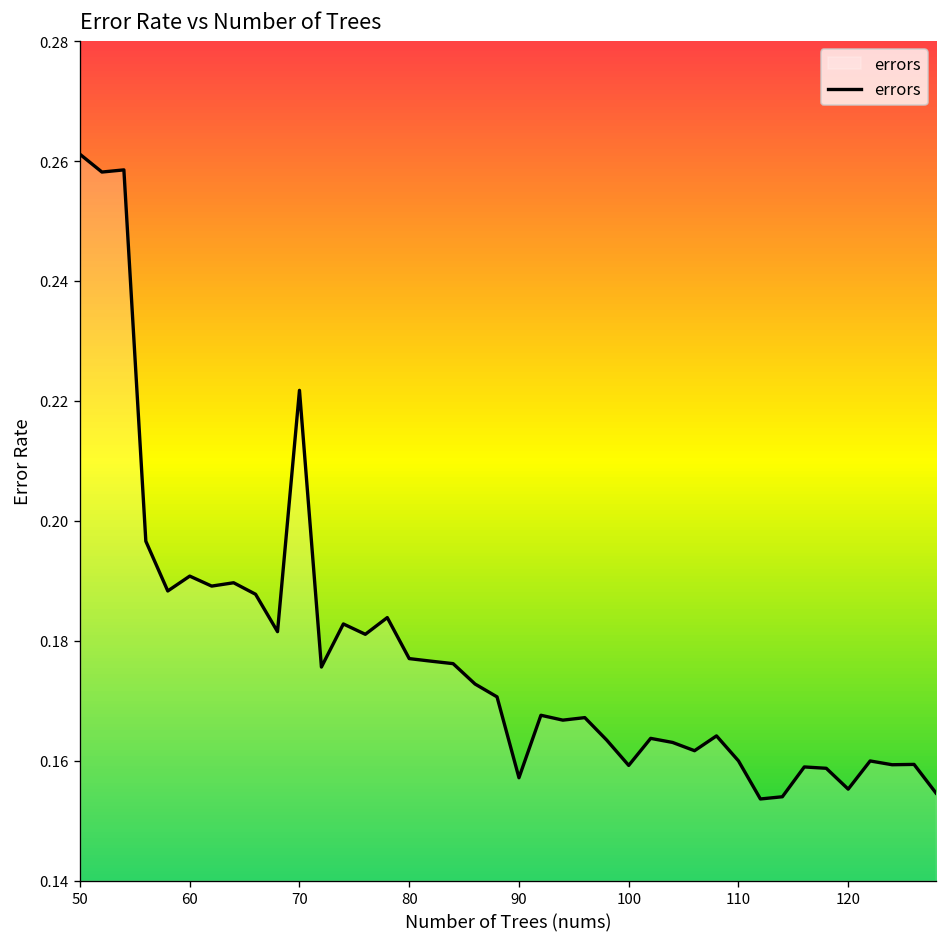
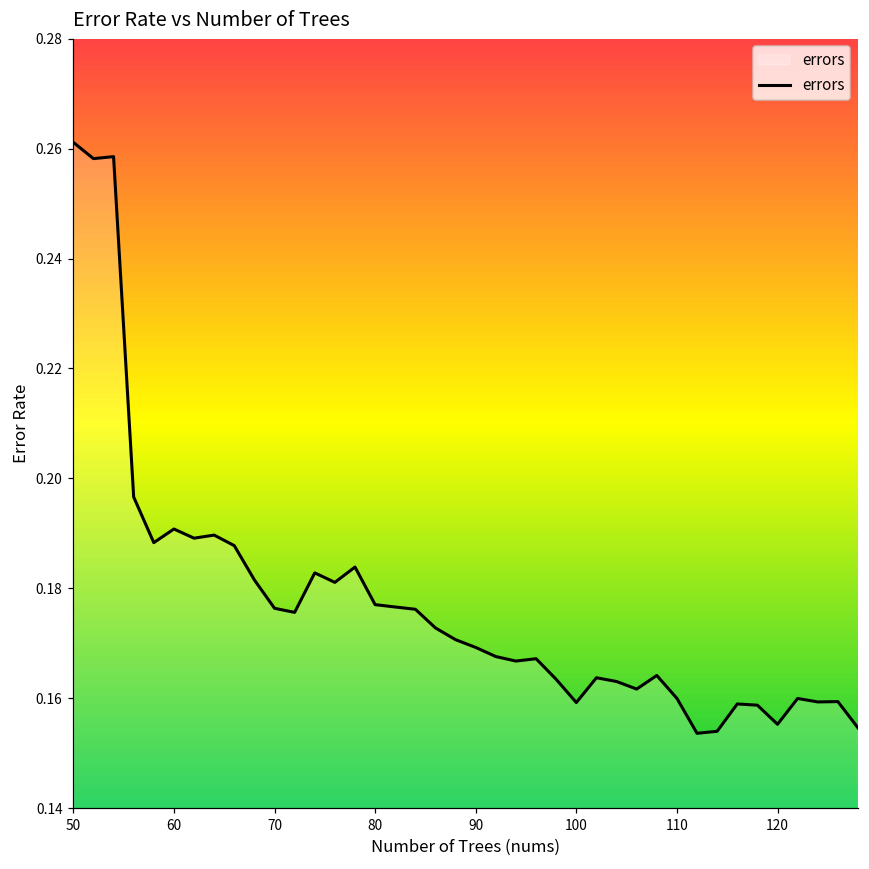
  {
    "50": 0.261,
    "60": 0.191,
-   "70": 0.222,
+   "70": 0.176,
    "80": 0.177,
-   "90": 0.157,
+   "90": 0.169,
    "100": 0.159,
    "110": 0.160,
    "120": 0.155
  }
